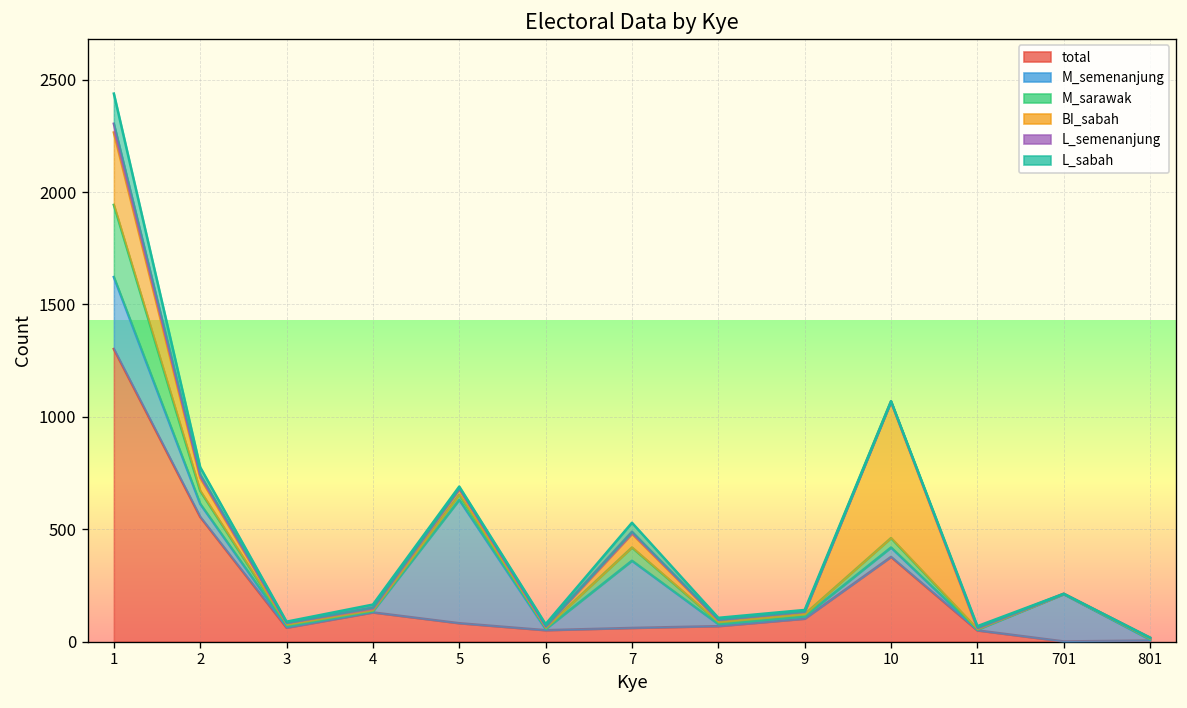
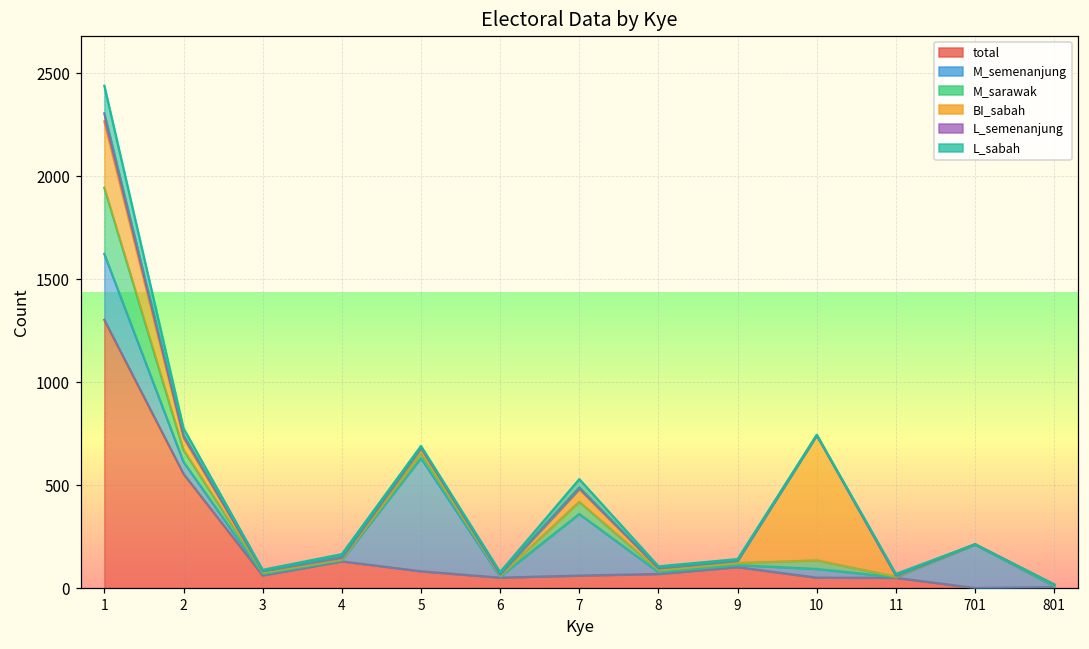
  {
    "total": {
      "1": 1300,
      "2": 560,
      "5": 80,
      "7": 60,
-     "10": 380,
+     "10": 50,
      "701": 0
    },
    "M_semenanjung": {
      "1": 320,
      "2": 60,
      "5": 550,
      "7": 300,
      "10": 40
    },
    "BI_sabah": {
      "1": 320,
      "2": 60
    },
    "L_semenanjung": {
      "1": 40,
      "2": 10
    }
  }
